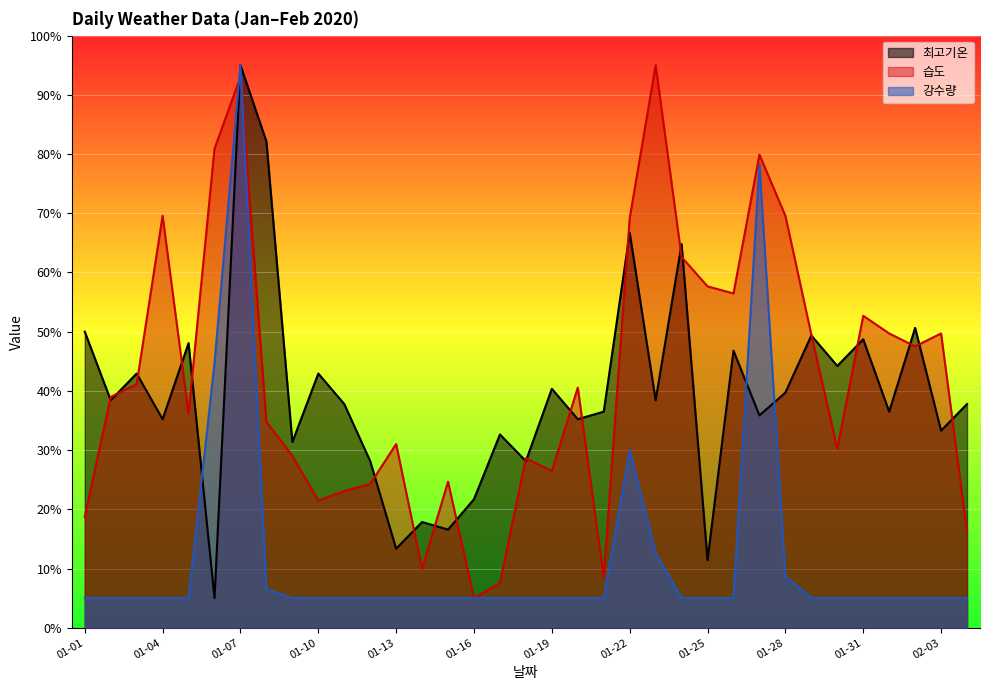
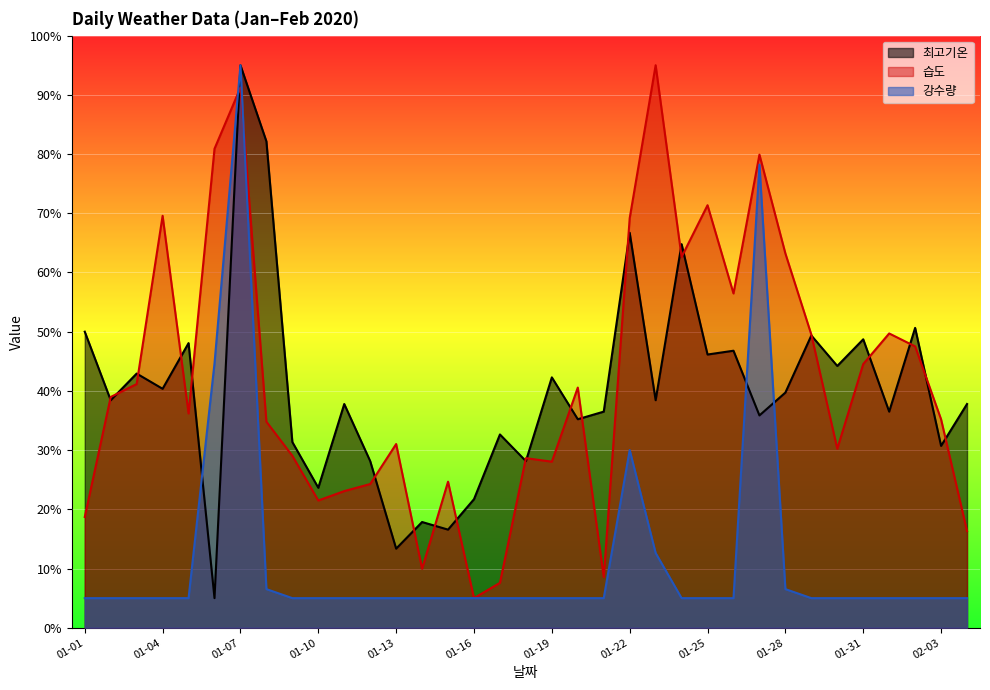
  {
    "최고기온": {
      "01-01": "50%",
-     "01-04": "35%",
-     "01-10": "43%",
+     "01-04": "40%",
+     "01-10": "24%",
      "01-13": "13%",
      "01-16": "22%",
-     "01-19": "40%",
+     "01-19": "42%",
      "01-22": "67%",
-     "01-25": "11%",
+     "01-25": "46%",
      "01-28": "40%",
      "01-31": "49%",
-     "02-03": "33%"
+     "02-03": "31%"
    },
    "습도": {
      "01-01": "19%",
      "01-04": "70%",
-     "01-07": "93%",
+     "01-07": "91%",
      "01-10": "21%",
      "01-13": "31%",
-     "01-19": "26%",
+     "01-19": "28%",
      "01-22": "69%",
-     "01-25": "58%",
-     "01-28": "70%",
-     "01-31": "53%",
-     "02-03": "50%"
+     "01-25": "71%",
+     "01-28": "63%",
+     "01-31": "45%",
+     "02-03": "35%"
    },
    "강수량": {
      "01-01": "5%",
      "01-04": "5%",
      "01-10": "5%",
      "01-13": "5%",
      "01-19": "5%",
      "01-22": "30%",
      "01-25": "5%",
-     "01-28": "9%",
+     "01-28": "7%",
      "01-31": "5%",
      "02-03": "5%"
    }
  }
